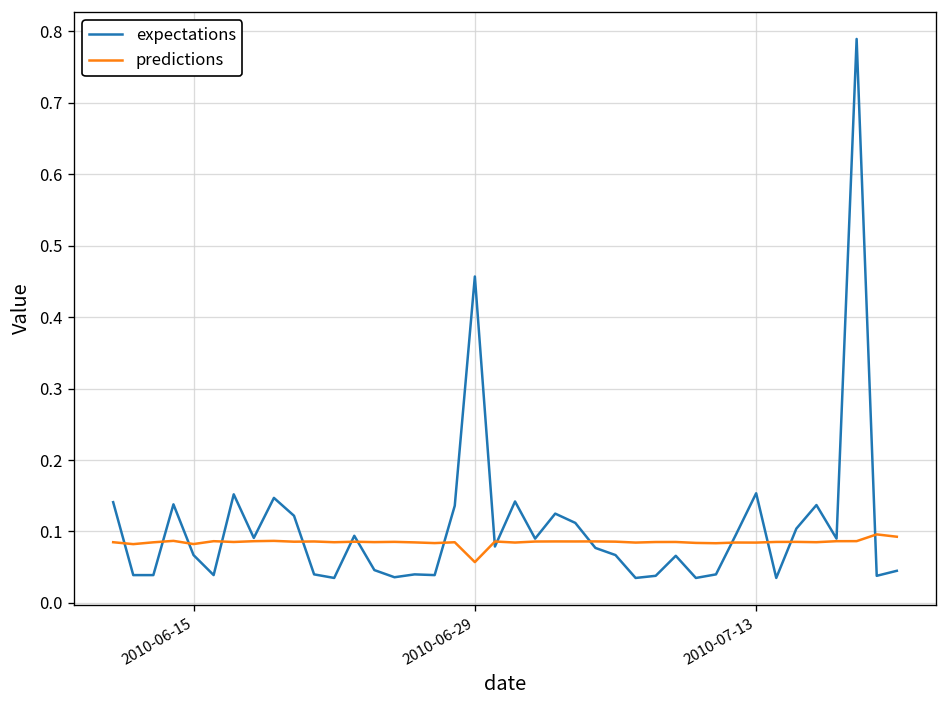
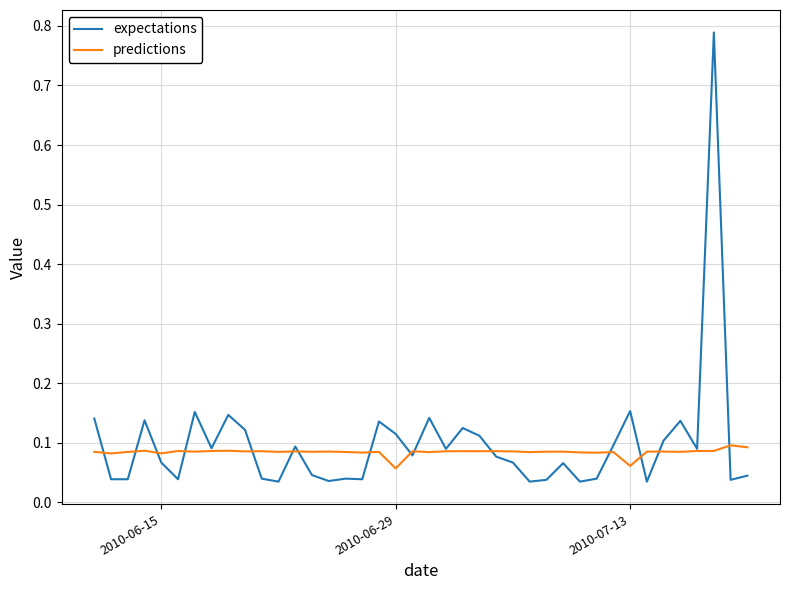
  {
    "expectations": {
      "2010-06-15": 0.07,
-     "2010-06-29": 0.46,
+     "2010-06-29": 0.11,
      "2010-07-13": 0.15
    },
    "predictions": {
      "2010-06-15": 0.08,
      "2010-06-29": 0.06,
-     "2010-07-13": 0.08
+     "2010-07-13": 0.06
    }
  }
